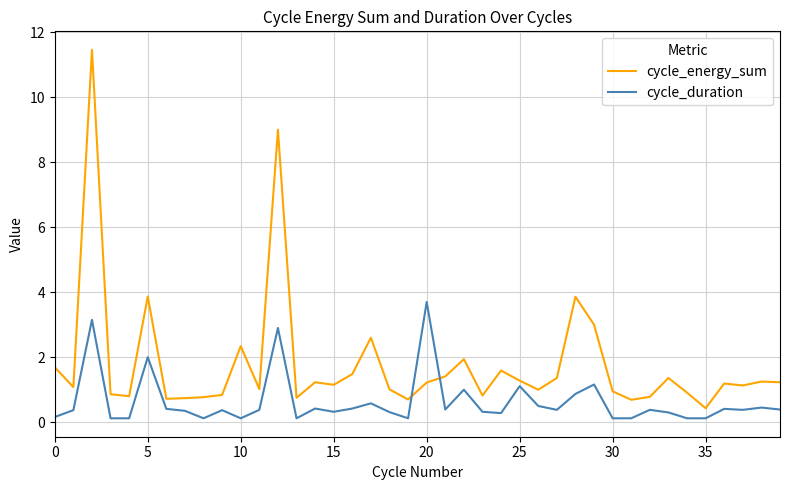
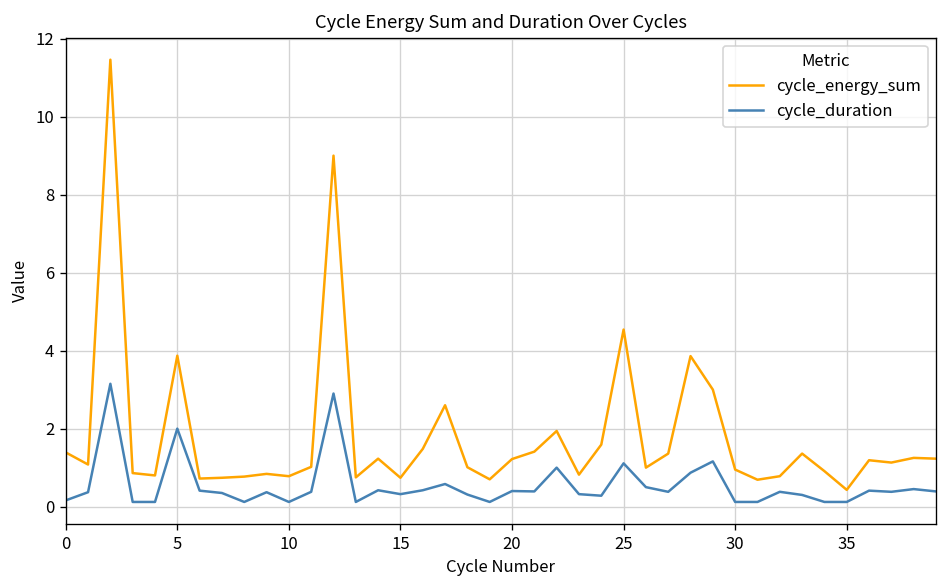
  {
    "cycle_energy_sum": {
-     "0": 1.7,
+     "0": 1.4,
      "5": 3.9,
-     "10": 2.3,
-     "15": 1.2,
+     "10": 0.8,
+     "15": 0.7,
      "20": 1.2,
-     "25": 1.3,
+     "25": 4.5,
      "30": 1.0,
      "35": 0.4
    },
    "cycle_duration": {
      "0": 0.2,
      "5": 2.0,
      "10": 0.1,
      "15": 0.3,
-     "20": 3.7,
+     "20": 0.4,
      "25": 1.1,
      "30": 0.1,
      "35": 0.1
    }
  }
